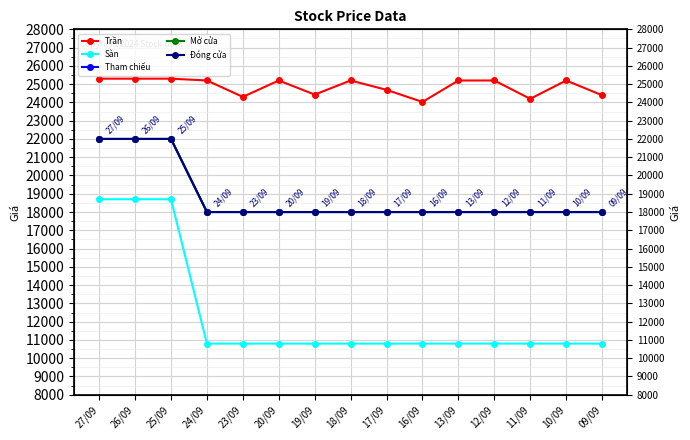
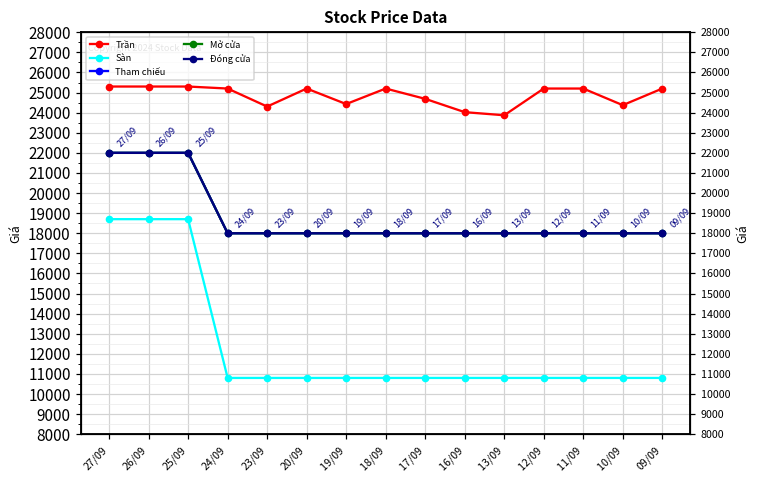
  {
    "Trần": {
      "27/09": 25300,
      "26/09": 25300,
      "25/09": 25300,
      "24/09": 25200,
      "23/09": 24300,
      "20/09": 25200,
      "19/09": 24400,
      "18/09": 25200,
      "17/09": 24700,
      "16/09": 24000,
-     "13/09": 25200,
+     "13/09": 23900,
      "12/09": 25200,
-     "11/09": 24200,
-     "10/09": 25200,
-     "09/09": 24400
+     "11/09": 25200,
+     "10/09": 24400,
+     "09/09": 25200
    },
    "Sàn": {
      "27/09": 18700,
      "26/09": 18700,
      "25/09": 18700,
      "24/09": 10800,
      "23/09": 10800,
      "20/09": 10800,
      "19/09": 10800,
      "18/09": 10800,
      "17/09": 10800,
      "16/09": 10800,
      "13/09": 10800,
      "12/09": 10800,
      "11/09": 10800,
      "10/09": 10800,
      "09/09": 10800
    }
  }
